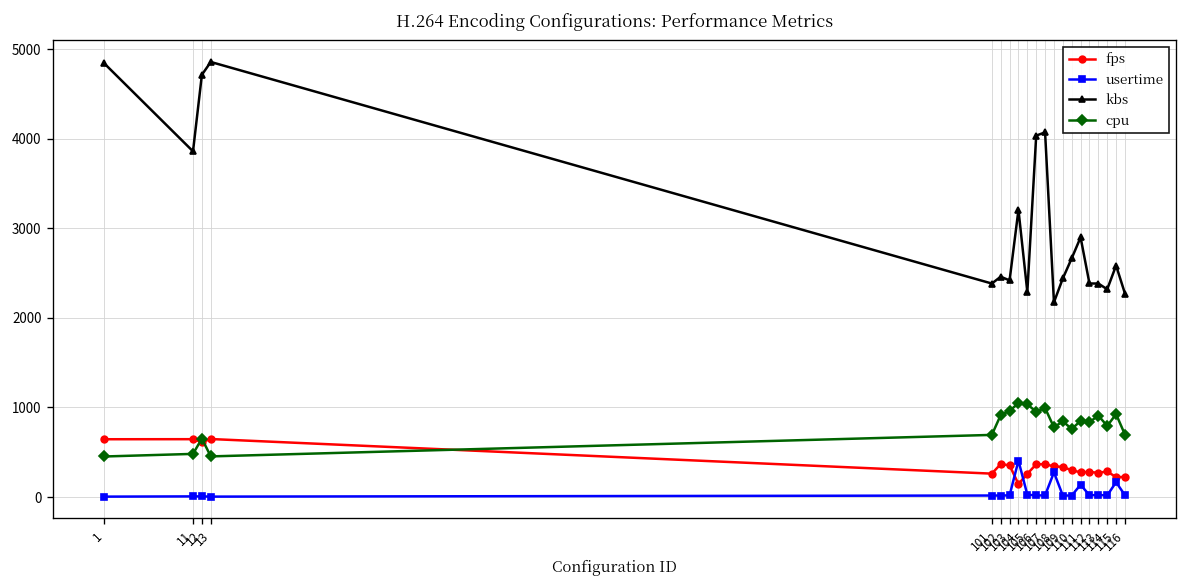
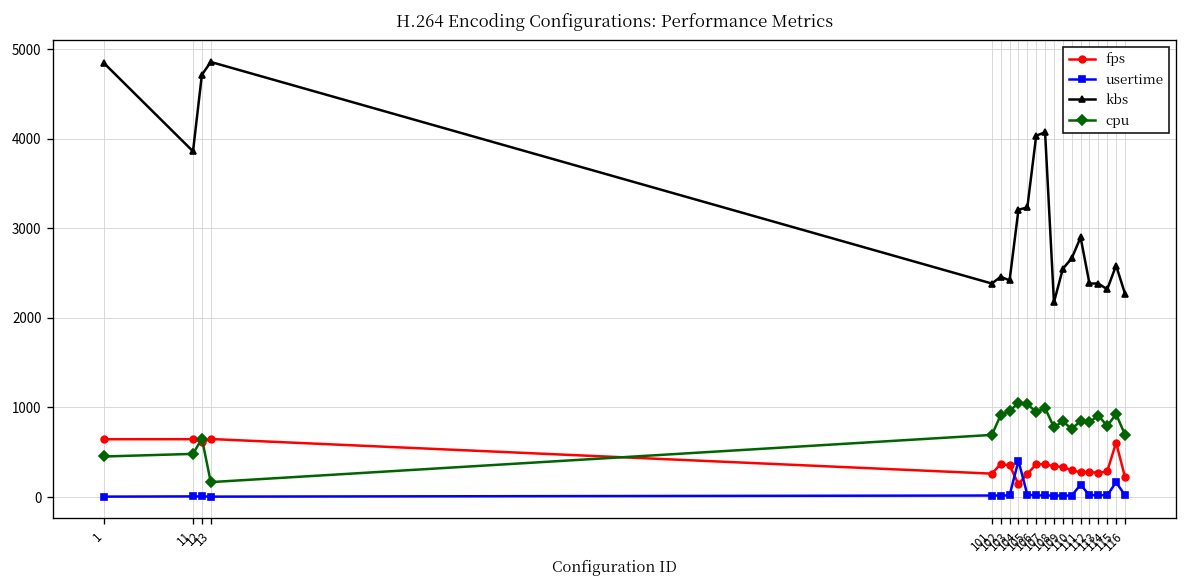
  {
    "fps": {
      "1": 600,
      "11": 600,
      "12": 600,
      "13": 600,
      "101": 300,
      "102": 400,
      "103": 400,
      "104": 100,
      "105": 300,
      "106": 400,
      "107": 400,
      "108": 300,
      "109": 300,
      "110": 300,
      "111": 300,
      "112": 300,
      "113": 300,
      "114": 300,
-     "115": 200,
+     "115": 600,
      "116": 200
    },
    "usertime": {
      "1": 0,
      "11": 0,
      "12": 0,
      "13": 0,
      "101": 0,
      "102": 0,
      "103": 0,
      "104": 400,
      "105": 0,
      "106": 0,
      "107": 0,
-     "108": 300,
+     "108": 0,
      "109": 0,
      "110": 0,
      "111": 100,
      "112": 0,
      "113": 0,
      "114": 0,
      "115": 200,
      "116": 0
    },
    "kbs": {
      "1": 4800,
      "11": 3900,
      "12": 4700,
      "13": 4900,
      "101": 2400,
      "102": 2500,
      "103": 2400,
      "104": 3200,
-     "105": 2300,
+     "105": 3200,
      "106": 4000,
      "107": 4100,
      "108": 2200,
-     "109": 2400,
+     "109": 2500,
      "110": 2700,
      "111": 2900,
      "112": 2400,
      "113": 2400,
      "114": 2300,
      "115": 2600,
      "116": 2300
    },
    "cpu": {
      "1": 500,
      "11": 500,
      "12": 700,
-     "13": 500,
+     "13": 200,
      "101": 700,
      "102": 900,
      "103": 1000,
      "104": 1100,
      "105": 1000,
      "106": 1000,
      "107": 1000,
      "108": 800,
      "109": 800,
      "110": 800,
      "111": 900,
      "112": 800,
      "113": 900,
      "114": 800,
      "115": 900,
      "116": 700
    }
  }
